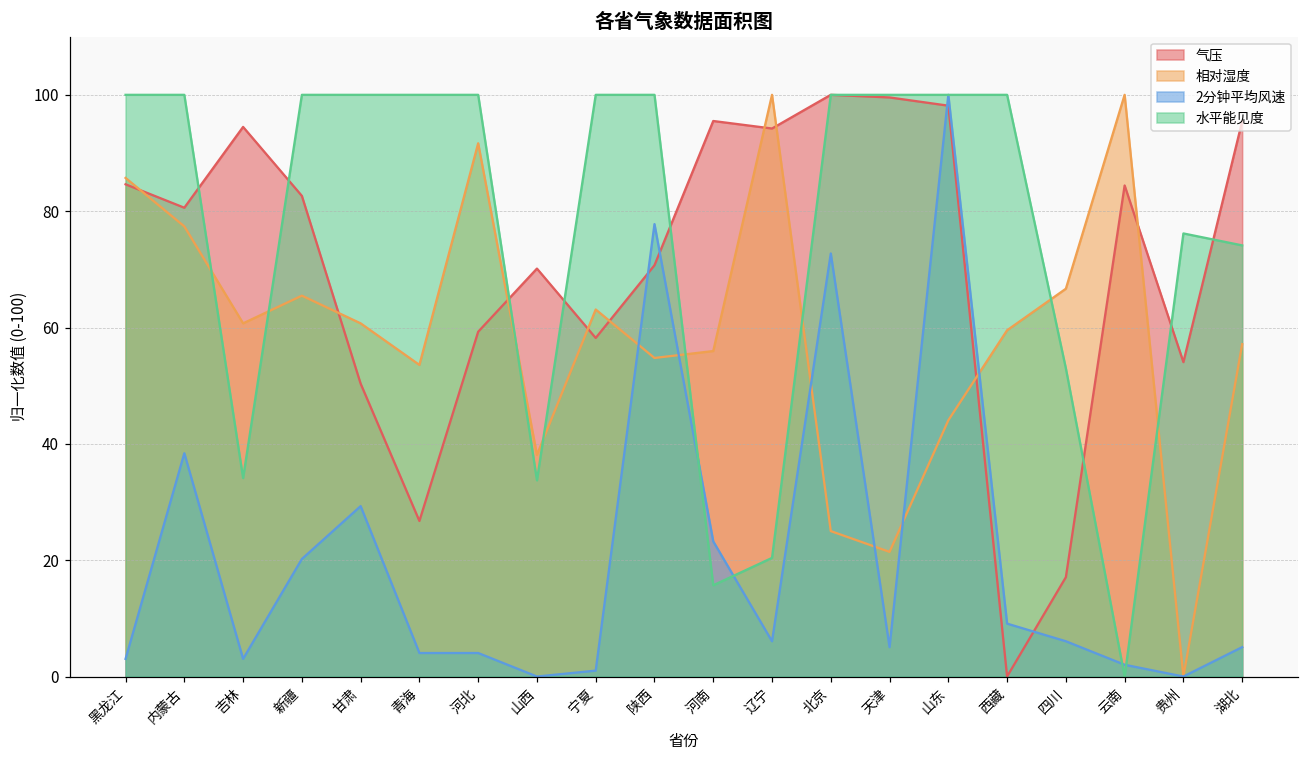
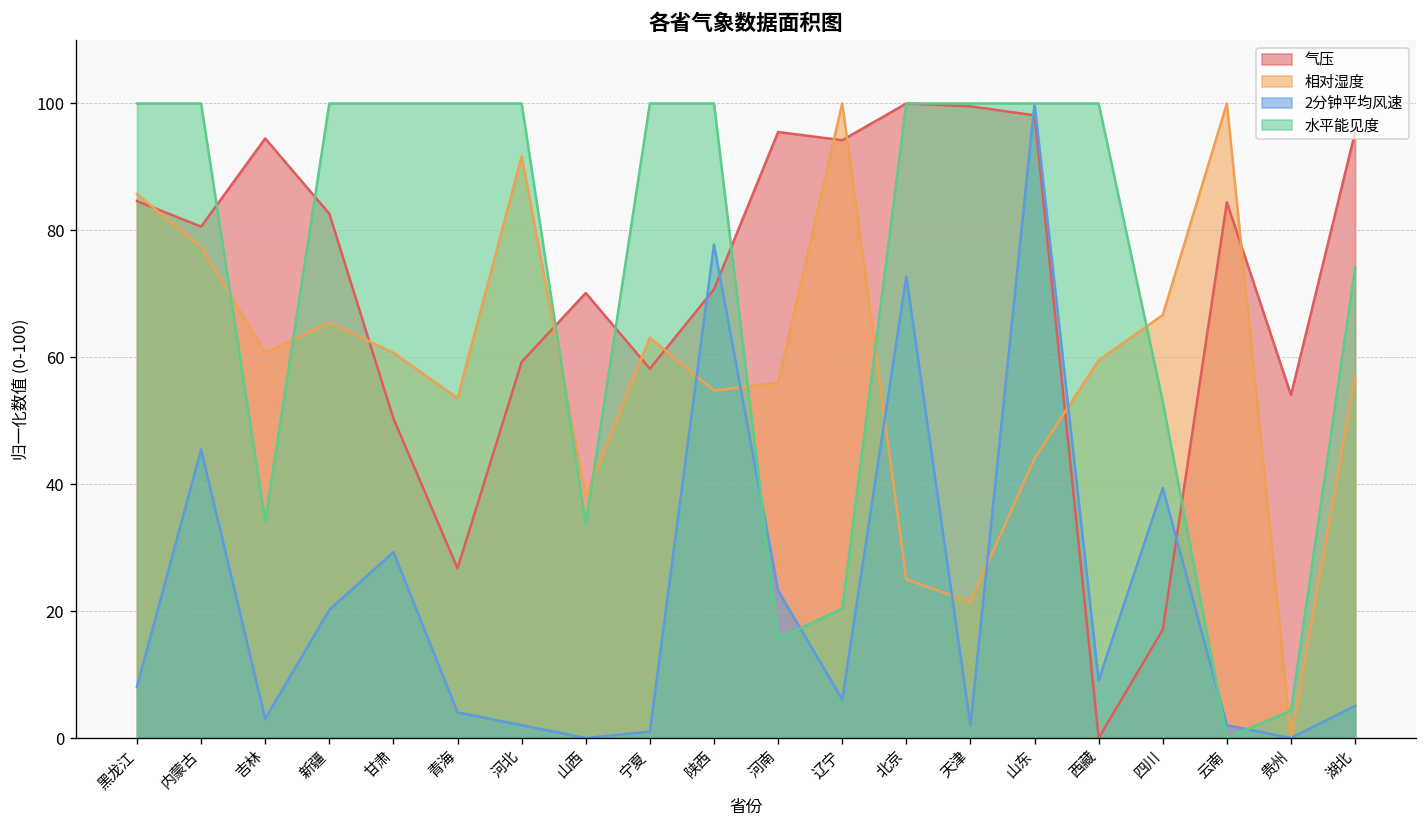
  {
    "2分钟平均风速": {
-     "黑龙江": 3,
-     "内蒙古": 38,
+     "黑龙江": 8,
+     "内蒙古": 45,
      "吉林": 3,
      "新疆": 20,
      "甘肃": 29,
      "青海": 4,
-     "河北": 4,
+     "河北": 2,
      "山西": 0,
      "宁夏": 1,
      "陕西": 78,
      "河南": 23,
      "辽宁": 6,
      "北京": 73,
-     "天津": 5,
+     "天津": 2,
      "西藏": 9,
-     "四川": 6,
+     "四川": 39,
      "云南": 2,
      "湖北": 5
    },
    "水平能见度": {
      "黑龙江": 100,
      "内蒙古": 100,
      "吉林": 34,
      "新疆": 100,
      "甘肃": 100,
      "青海": 100,
      "河北": 100,
      "山西": 34,
      "宁夏": 100,
      "陕西": 100,
      "河南": 16,
      "辽宁": 20,
      "西藏": 100,
      "四川": 53,
      "云南": 0,
-     "贵州": 76,
+     "贵州": 4,
      "湖北": 74
    }
  }
